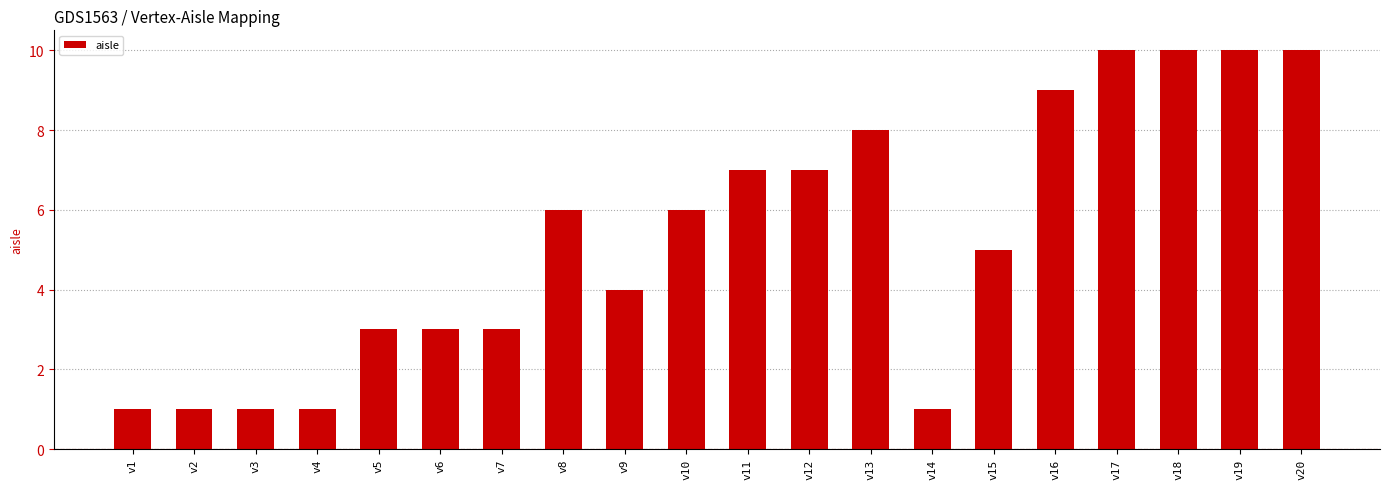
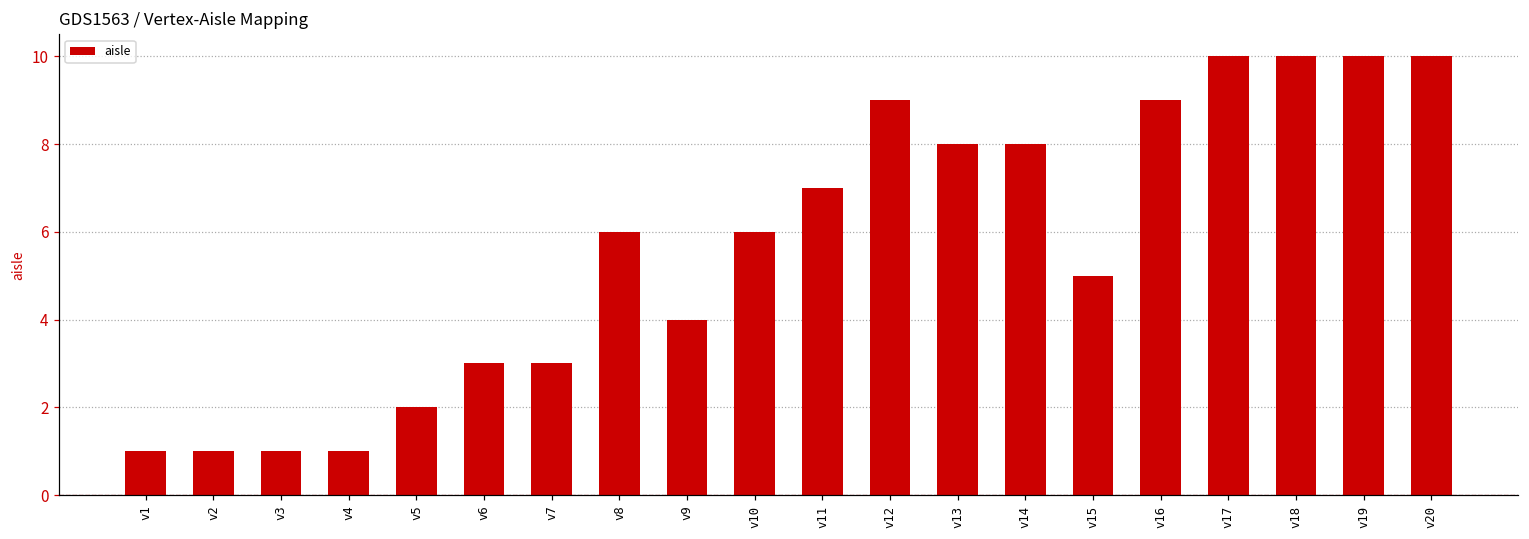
  {
    "v1": 1,
    "v2": 1,
    "v3": 1,
    "v4": 1,
-   "v5": 3,
+   "v5": 2,
    "v6": 3,
    "v7": 3,
    "v8": 6,
    "v9": 4,
    "v10": 6,
    "v11": 7,
-   "v12": 7,
+   "v12": 9,
    "v13": 8,
-   "v14": 1,
+   "v14": 8,
    "v15": 5,
    "v16": 9,
    "v17": 10,
    "v18": 10,
    "v19": 10,
    "v20": 10
  }
